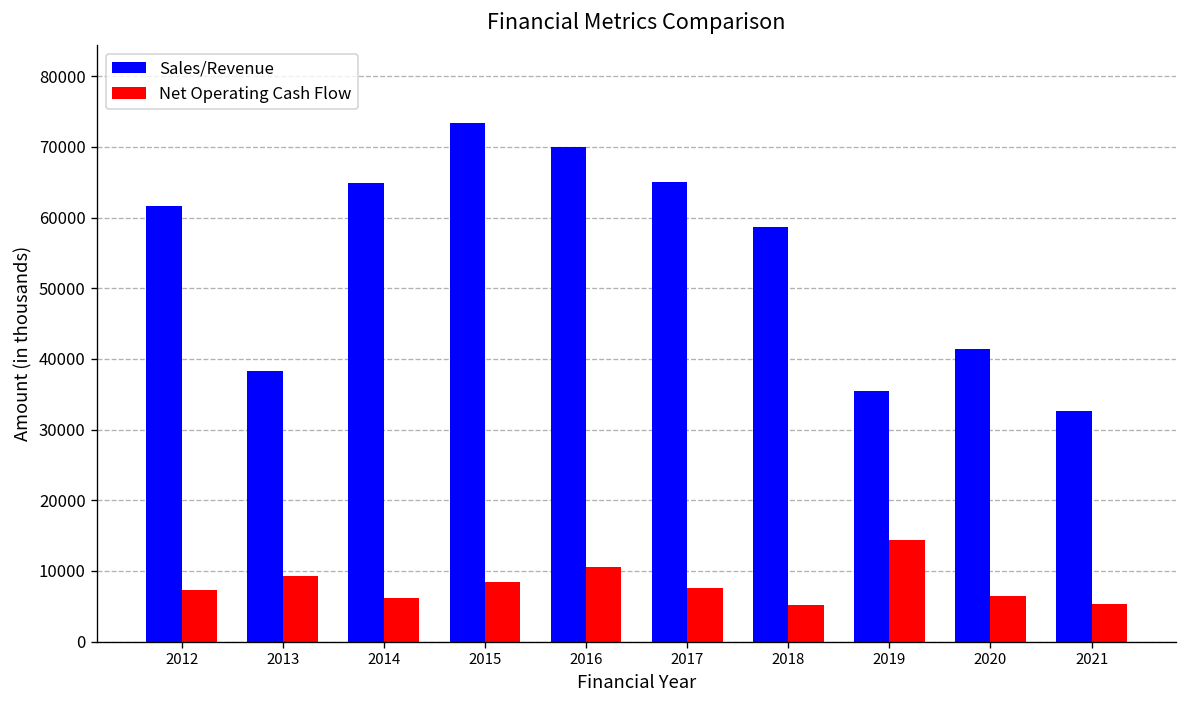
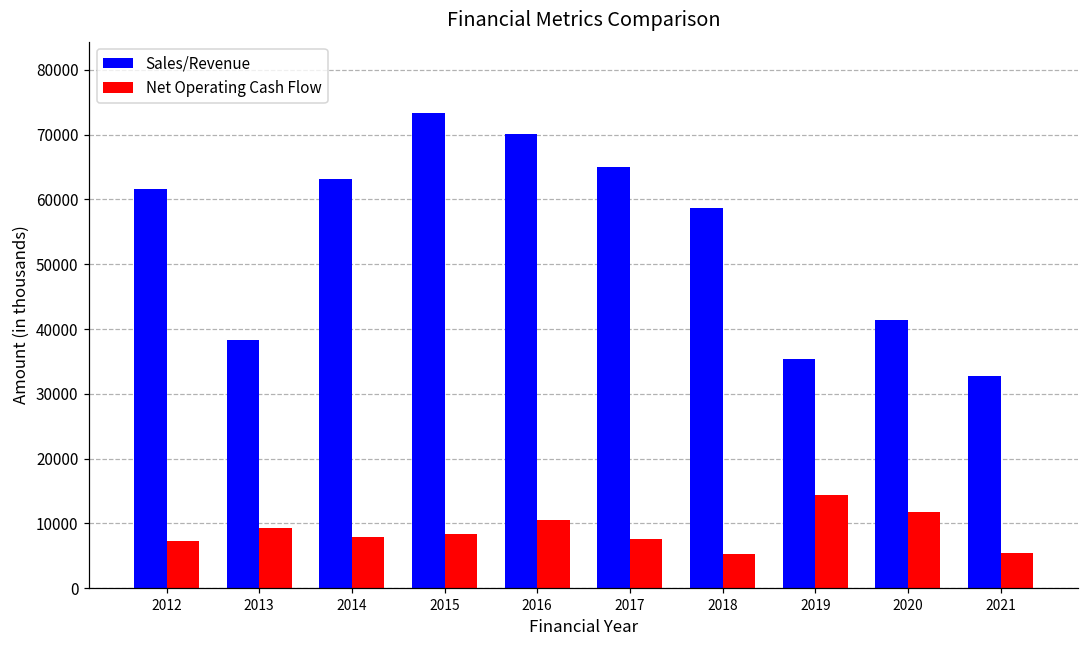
  {
    "Sales/Revenue": {
      "2012": 62000,
      "2013": 38000,
-     "2014": 65000,
+     "2014": 63000,
      "2015": 73000,
      "2016": 70000,
      "2017": 65000,
      "2018": 59000,
      "2019": 35000,
      "2020": 41000,
      "2021": 33000
    },
    "Net Operating Cash Flow": {
      "2012": 7000,
      "2013": 9000,
-     "2014": 6000,
+     "2014": 8000,
      "2015": 8000,
      "2016": 11000,
      "2017": 8000,
      "2018": 5000,
      "2019": 14000,
-     "2020": 6000,
+     "2020": 12000,
      "2021": 5000
    }
  }
